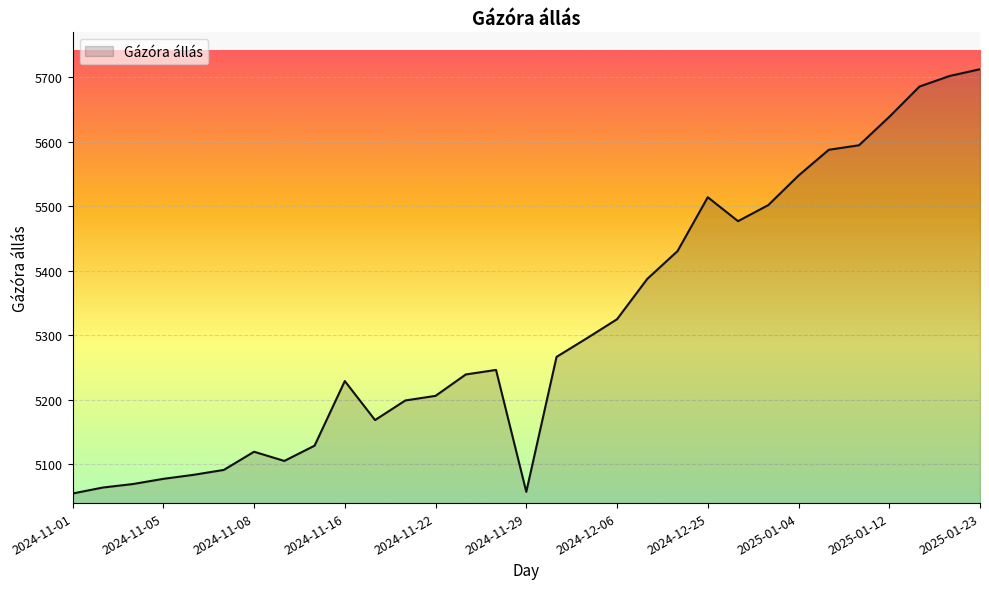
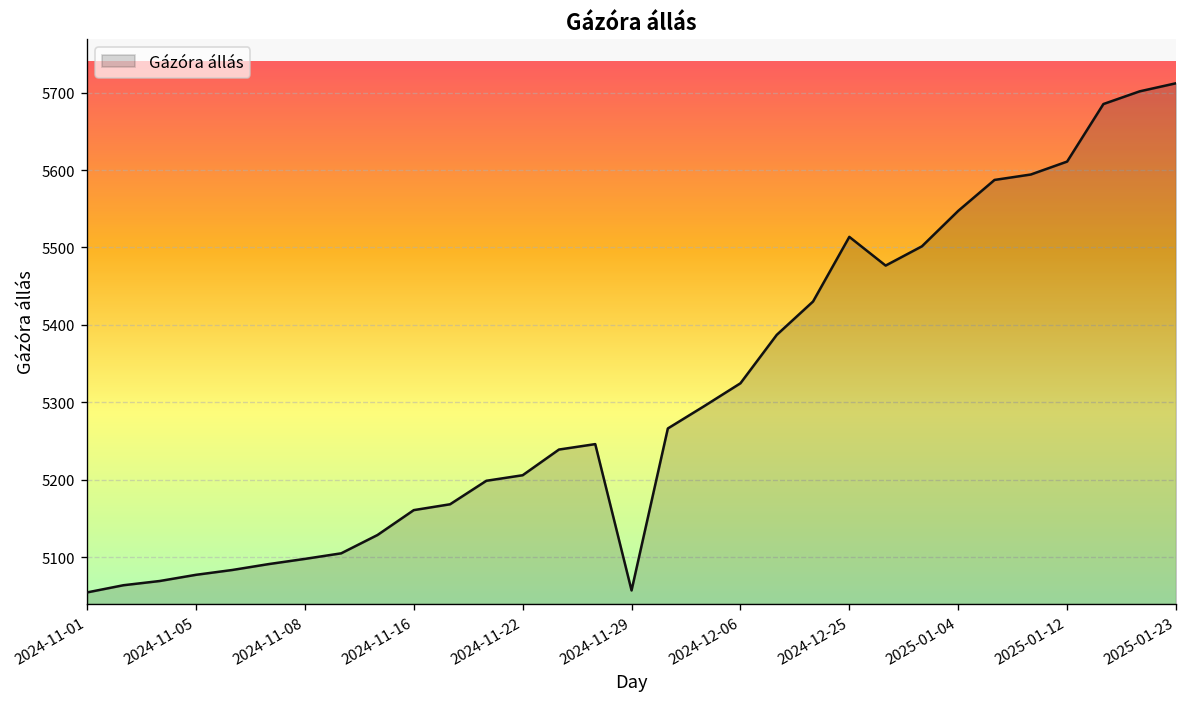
  {
    "2024-11-01": 5050,
    "2024-11-05": 5080,
-   "2024-11-08": 5120,
-   "2024-11-16": 5230,
+   "2024-11-08": 5100,
+   "2024-11-16": 5160,
    "2024-11-22": 5210,
    "2024-11-29": 5060,
    "2024-12-06": 5320,
    "2024-12-25": 5510,
    "2025-01-04": 5550,
-   "2025-01-12": 5640,
+   "2025-01-12": 5610,
    "2025-01-23": 5710
  }
